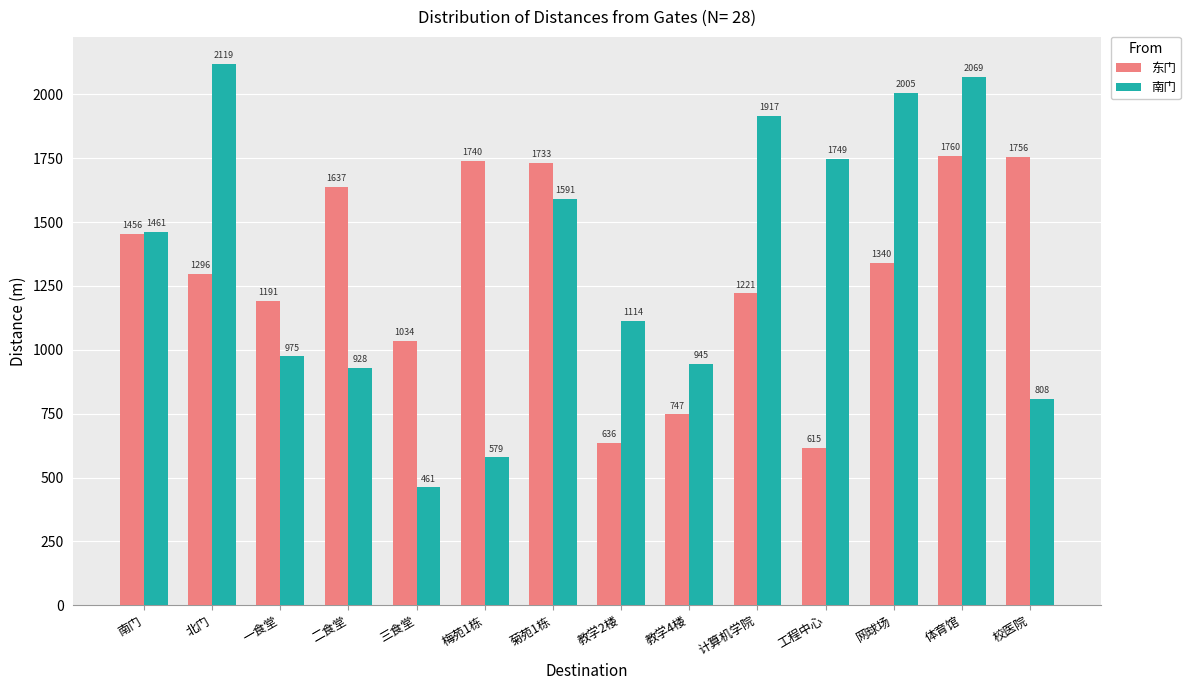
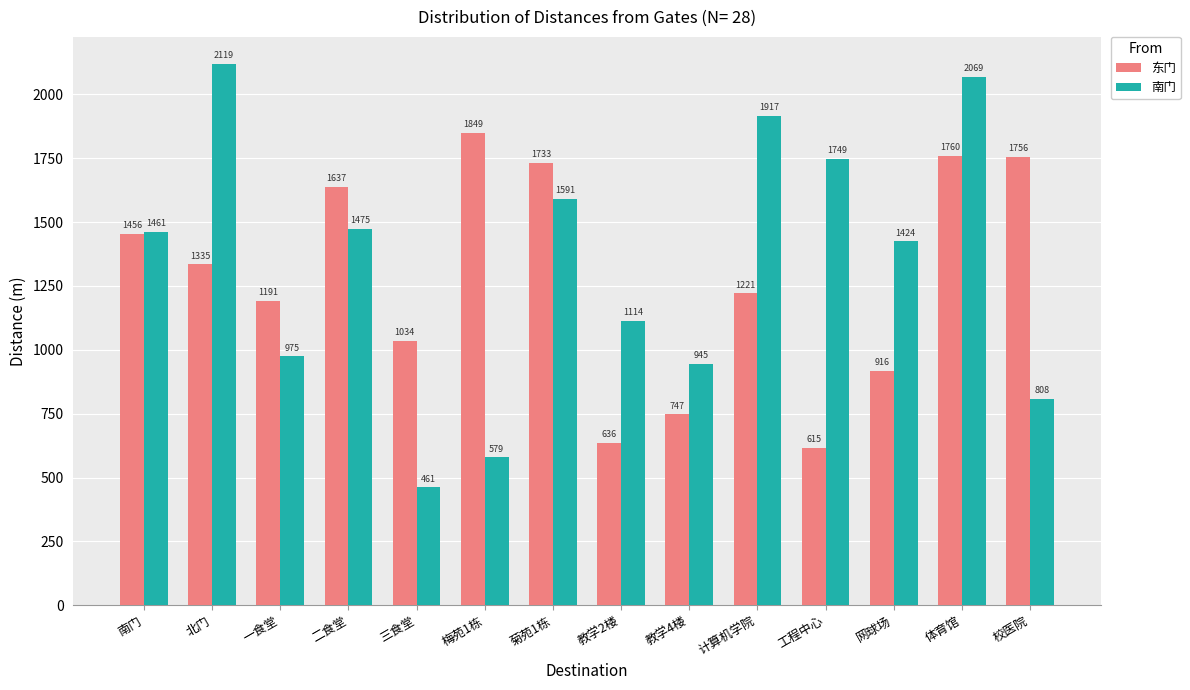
  {
    "东门": {
      "南门": 1456,
-     "北门": 1296,
+     "北门": 1335,
      "一食堂": 1191,
      "二食堂": 1637,
      "三食堂": 1034,
-     "梅苑1栋": 1740,
+     "梅苑1栋": 1849,
      "菊苑1栋": 1733,
      "教学2楼": 636,
      "教学4楼": 747,
      "计算机学院": 1221,
      "工程中心": 615,
-     "网球场": 1340,
+     "网球场": 916,
      "体育馆": 1760,
      "校医院": 1756
    },
    "南门": {
      "南门": 1461,
      "北门": 2119,
      "一食堂": 975,
-     "二食堂": 928,
+     "二食堂": 1475,
      "三食堂": 461,
      "梅苑1栋": 579,
      "菊苑1栋": 1591,
      "教学2楼": 1114,
      "教学4楼": 945,
      "计算机学院": 1917,
      "工程中心": 1749,
-     "网球场": 2005,
+     "网球场": 1424,
      "体育馆": 2069,
      "校医院": 808
    }
  }
